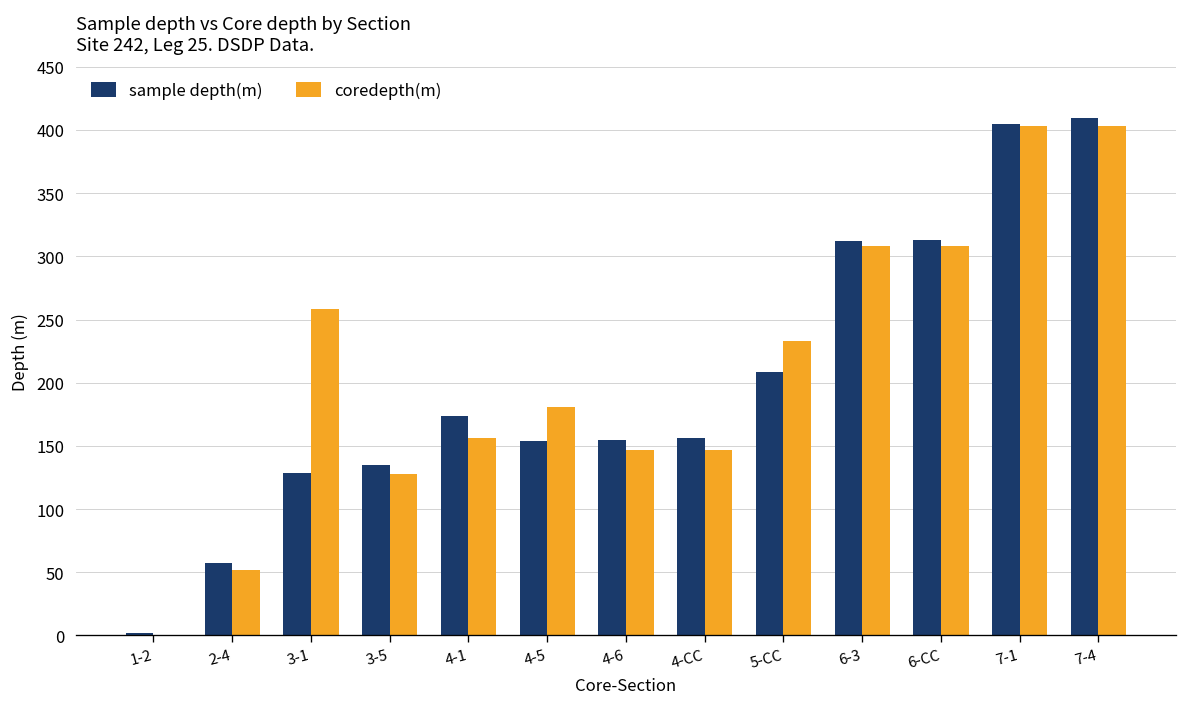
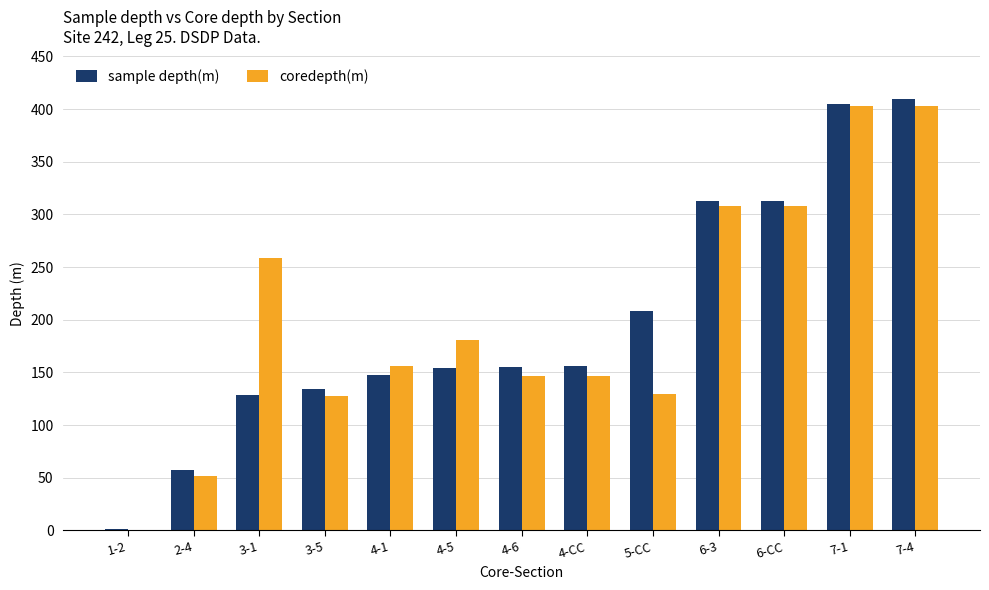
  {
    "sample depth(m)": {
      "2-4": 57,
      "3-1": 128,
      "3-5": 135,
-     "4-1": 174,
+     "4-1": 147,
      "4-5": 154,
      "4-6": 155,
      "4-CC": 156,
      "5-CC": 208,
      "6-3": 312,
      "6-CC": 313,
      "7-1": 405,
      "7-4": 409
    },
    "coredepth(m)": {
      "1-2": 0,
      "2-4": 52,
      "3-1": 258,
      "3-5": 128,
      "4-1": 156,
      "4-5": 181,
      "4-6": 147,
      "4-CC": 147,
-     "5-CC": 233,
+     "5-CC": 129,
      "6-3": 308,
      "6-CC": 308,
      "7-1": 403,
      "7-4": 403
    }
  }
